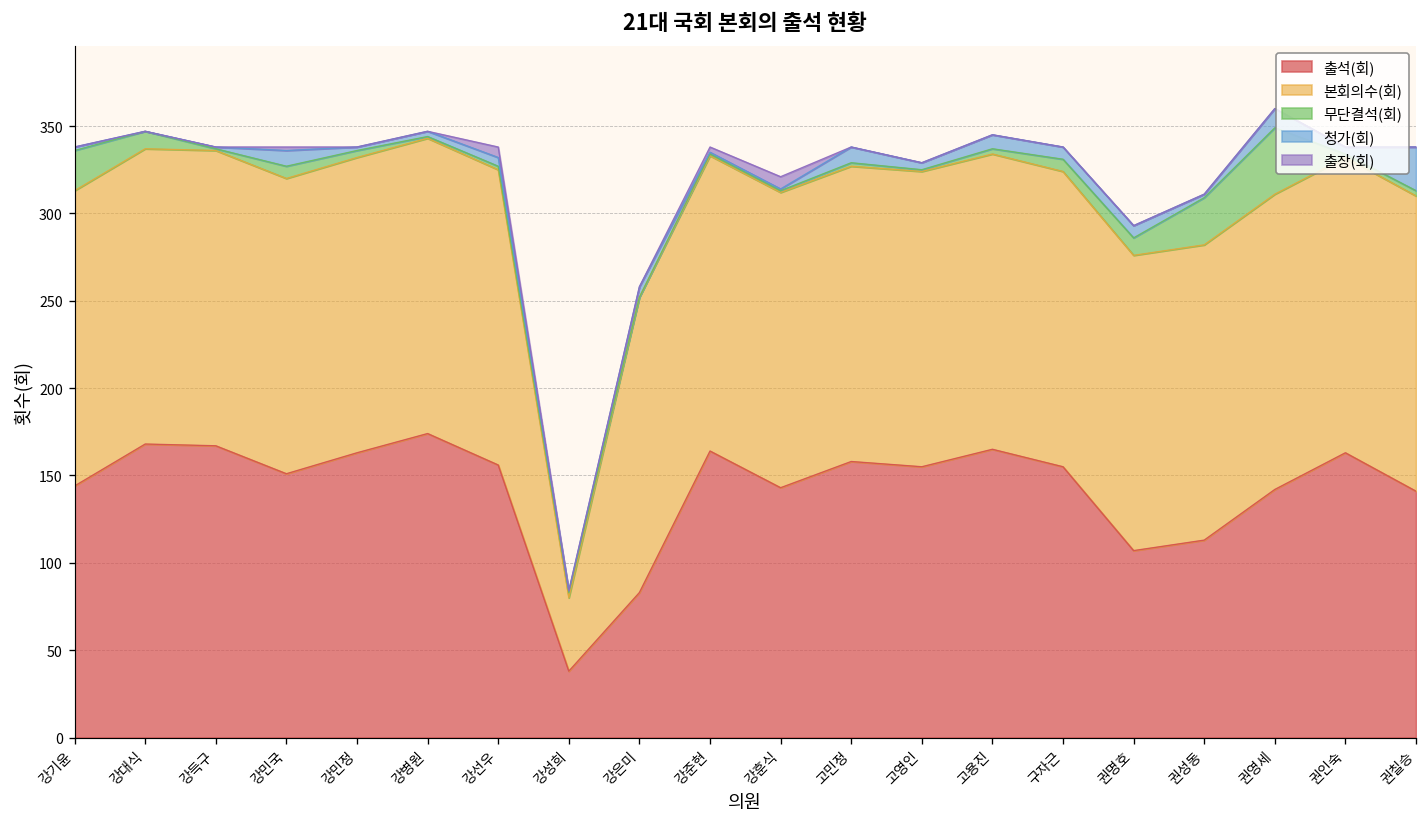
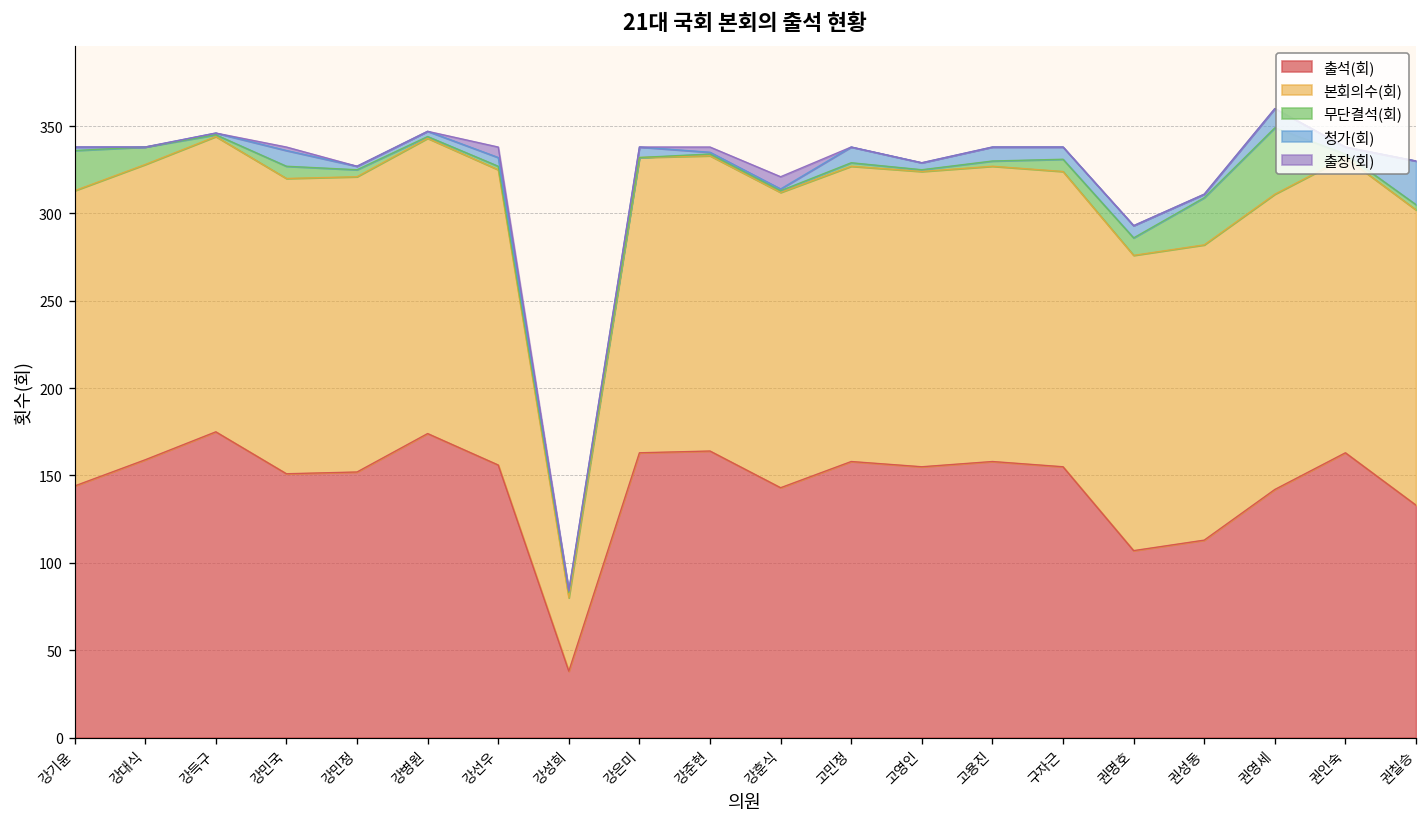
  {
    "출석(회)": {
      "강기윤": 144,
-     "강대식": 168,
-     "강득구": 167,
+     "강대식": 159,
+     "강득구": 175,
      "강민국": 151,
-     "강민정": 163,
+     "강민정": 152,
      "강병원": 174,
      "강선우": 156,
      "강성희": 38,
-     "강은미": 83,
+     "강은미": 163,
      "강준현": 164,
      "강훈식": 143,
      "고민정": 158,
      "고영인": 155,
-     "고용진": 165,
+     "고용진": 158,
      "구자근": 155,
      "권명호": 107,
      "권성동": 113,
      "권영세": 142,
      "권인숙": 163,
-     "권칠승": 141
+     "권칠승": 133
    },
    "본회의수(회)": {
      "강기윤": 169,
      "강대식": 169,
      "강민국": 169,
      "강민정": 169,
      "강선우": 169,
      "강성희": 42,
      "고민정": 169,
      "고용진": 169,
      "구자근": 169,
      "권명호": 169,
      "권성동": 169,
      "권영세": 169,
      "권칠승": 169
    },
    "무단결석(회)": {
      "강기윤": 23,
      "강민국": 7,
      "강민정": 4,
      "강선우": 2,
      "고민정": 2,
      "고용진": 3,
      "구자근": 7,
      "권명호": 10,
      "권성동": 27,
      "권영세": 38,
      "권칠승": 3
    },
    "청가(회)": {
      "강민국": 9,
      "강선우": 5
    },
    "출장(회)": {
      "강민국": 2,
      "강선우": 6,
      "강준현": 3,
      "강훈식": 7
    }
  }
